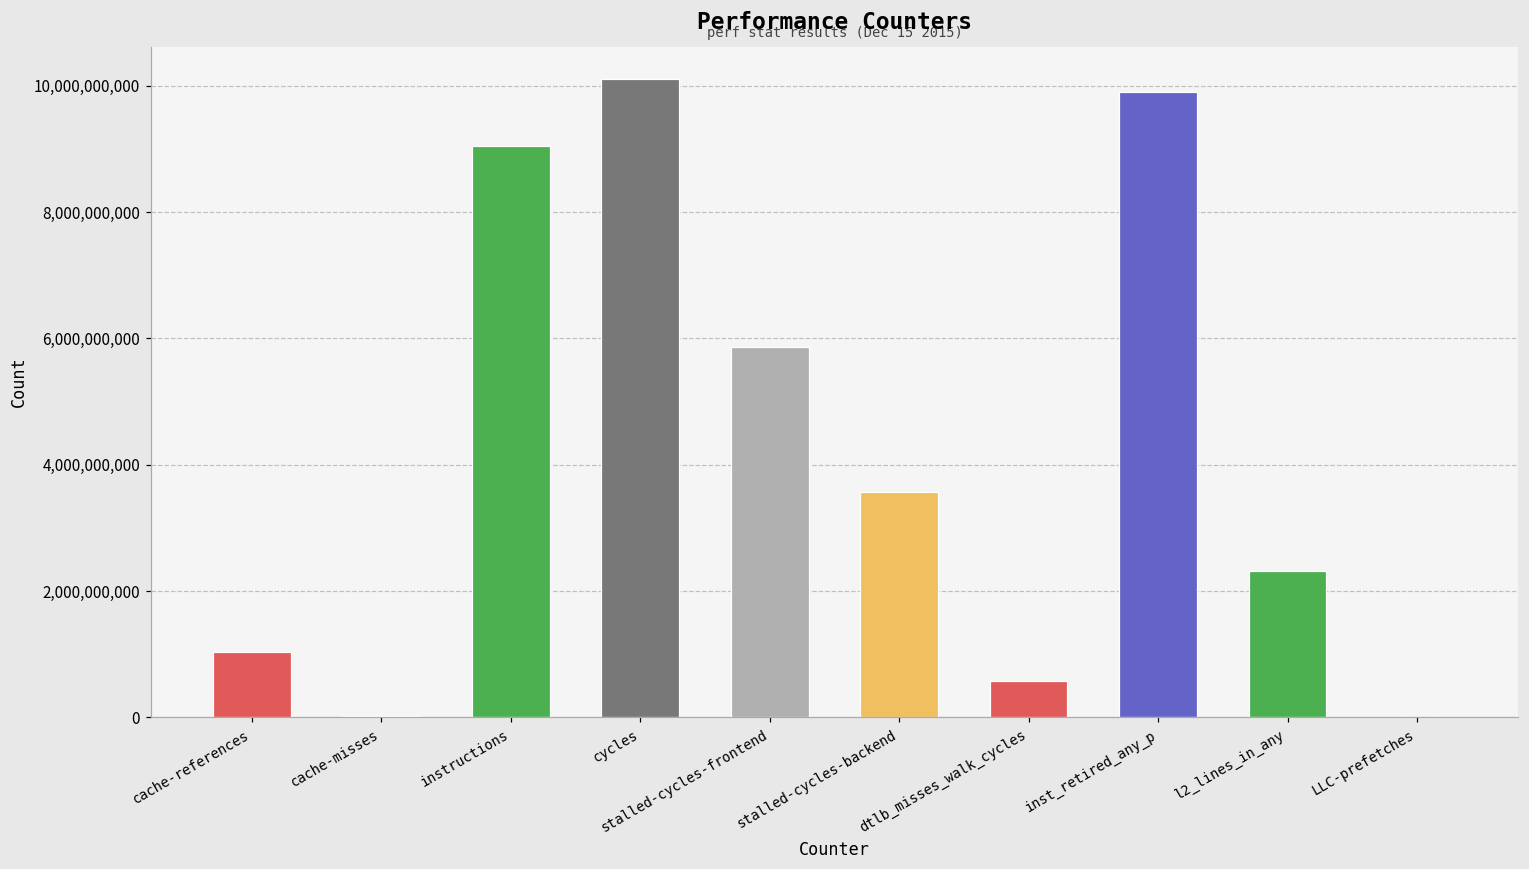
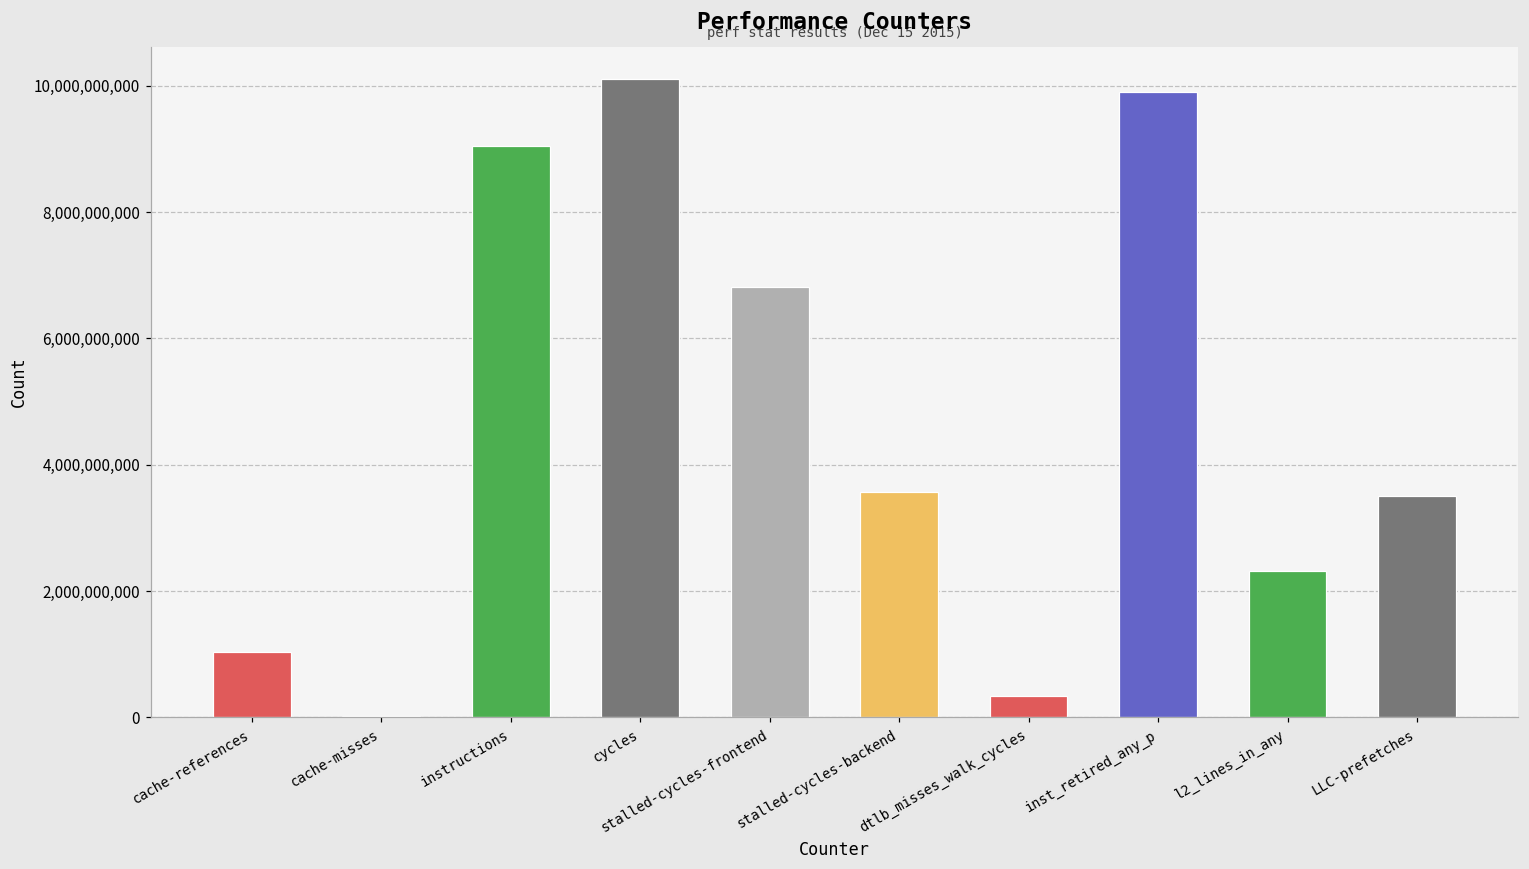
  {
    "cache-references": "1,000,000,000",
    "instructions": "9,000,000,000",
    "cycles": "10,100,000,000",
-   "stalled-cycles-frontend": "5,900,000,000",
+   "stalled-cycles-frontend": "6,800,000,000",
    "stalled-cycles-backend": "3,600,000,000",
-   "dtlb_misses_walk_cycles": "600,000,000",
+   "dtlb_misses_walk_cycles": "300,000,000",
    "inst_retired_any_p": "9,900,000,000",
    "l2_lines_in_any": "2,300,000,000",
-   "LLC-prefetches": "0"
+   "LLC-prefetches": "3,500,000,000"
  }
